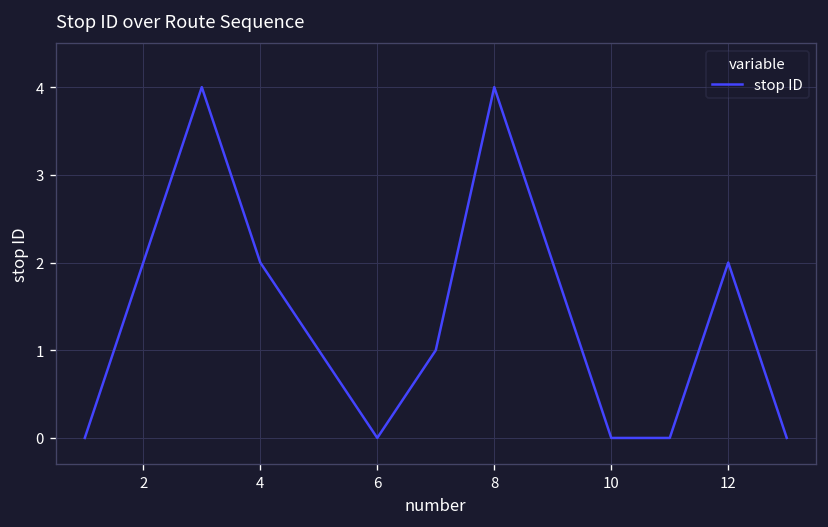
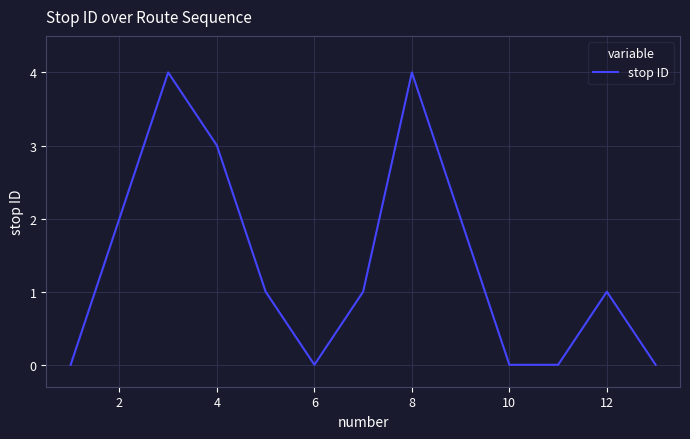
  {
    "2": 2,
-   "4": 2,
+   "4": 3,
    "6": 0,
    "8": 4,
    "10": 0,
-   "12": 2
+   "12": 1
  }
